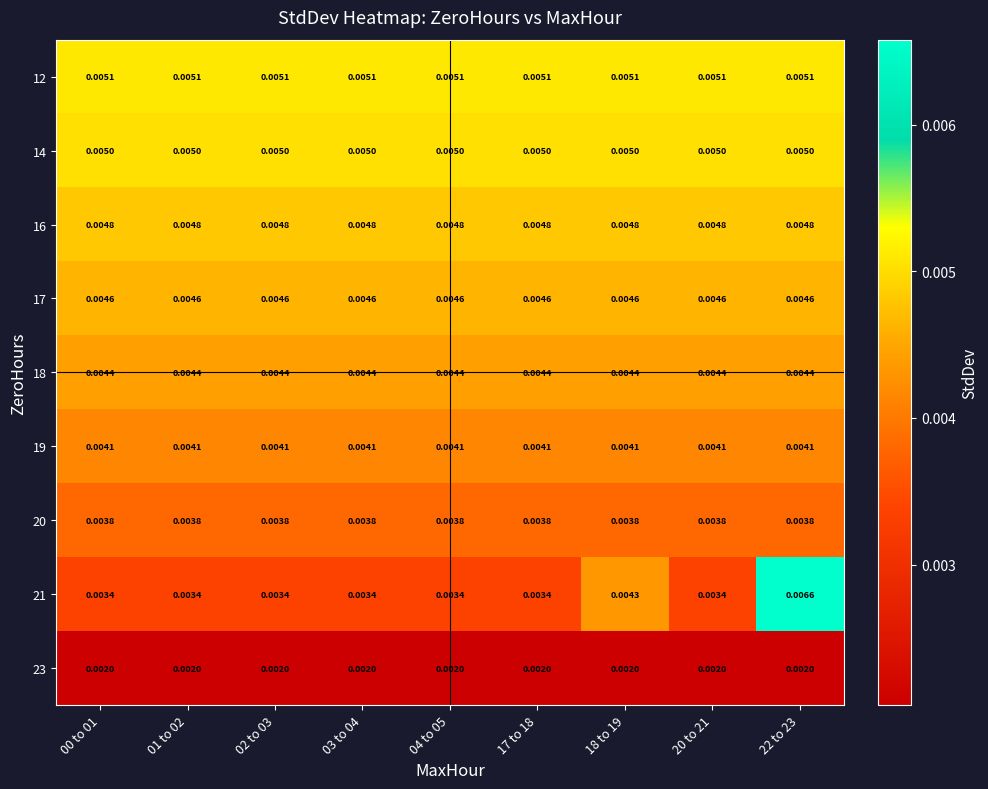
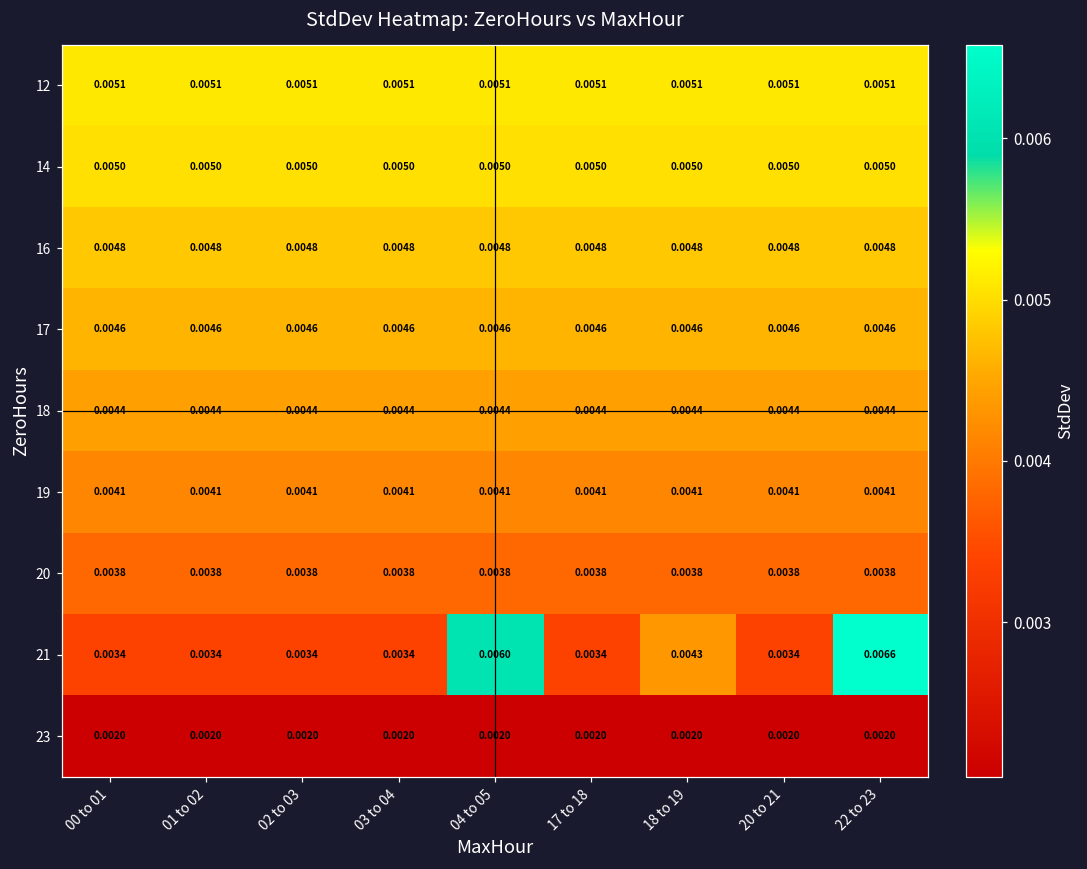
  {
    "12": {
      "00 to 01": 0.0051,
      "01 to 02": 0.0051,
      "02 to 03": 0.0051,
      "03 to 04": 0.0051,
      "04 to 05": 0.0051,
      "17 to 18": 0.0051,
      "18 to 19": 0.0051,
      "20 to 21": 0.0051,
      "22 to 23": 0.0051
    },
    "14": {
      "00 to 01": 0.0050,
      "01 to 02": 0.0050,
      "02 to 03": 0.0050,
      "03 to 04": 0.0050,
      "04 to 05": 0.0050,
      "17 to 18": 0.0050,
      "18 to 19": 0.0050,
      "20 to 21": 0.0050,
      "22 to 23": 0.0050
    },
    "16": {
      "00 to 01": 0.0048,
      "01 to 02": 0.0048,
      "02 to 03": 0.0048,
      "03 to 04": 0.0048,
      "04 to 05": 0.0048,
      "17 to 18": 0.0048,
      "18 to 19": 0.0048,
      "20 to 21": 0.0048,
      "22 to 23": 0.0048
    },
    "17": {
      "00 to 01": 0.0046,
      "01 to 02": 0.0046,
      "02 to 03": 0.0046,
      "03 to 04": 0.0046,
      "04 to 05": 0.0046,
      "17 to 18": 0.0046,
      "18 to 19": 0.0046,
      "20 to 21": 0.0046,
      "22 to 23": 0.0046
    },
    "18": {
      "00 to 01": 0.0044,
      "01 to 02": 0.0044,
      "02 to 03": 0.0044,
      "03 to 04": 0.0044,
      "04 to 05": 0.0044,
      "17 to 18": 0.0044,
      "18 to 19": 0.0044,
      "20 to 21": 0.0044,
      "22 to 23": 0.0044
    },
    "19": {
      "00 to 01": 0.0041,
      "01 to 02": 0.0041,
      "02 to 03": 0.0041,
      "03 to 04": 0.0041,
      "04 to 05": 0.0041,
      "17 to 18": 0.0041,
      "18 to 19": 0.0041,
      "20 to 21": 0.0041,
      "22 to 23": 0.0041
    },
    "20": {
      "00 to 01": 0.0038,
      "01 to 02": 0.0038,
      "02 to 03": 0.0038,
      "03 to 04": 0.0038,
      "04 to 05": 0.0038,
      "17 to 18": 0.0038,
      "18 to 19": 0.0038,
      "20 to 21": 0.0038,
      "22 to 23": 0.0038
    },
    "21": {
      "00 to 01": 0.0034,
      "01 to 02": 0.0034,
      "02 to 03": 0.0034,
      "03 to 04": 0.0034,
-     "04 to 05": 0.0034,
+     "04 to 05": 0.0060,
      "17 to 18": 0.0034,
      "18 to 19": 0.0043,
      "20 to 21": 0.0034,
      "22 to 23": 0.0066
    },
    "23": {
      "00 to 01": 0.0020,
      "01 to 02": 0.0020,
      "02 to 03": 0.0020,
      "03 to 04": 0.0020,
      "04 to 05": 0.0020,
      "17 to 18": 0.0020,
      "18 to 19": 0.0020,
      "20 to 21": 0.0020,
      "22 to 23": 0.0020
    }
  }
